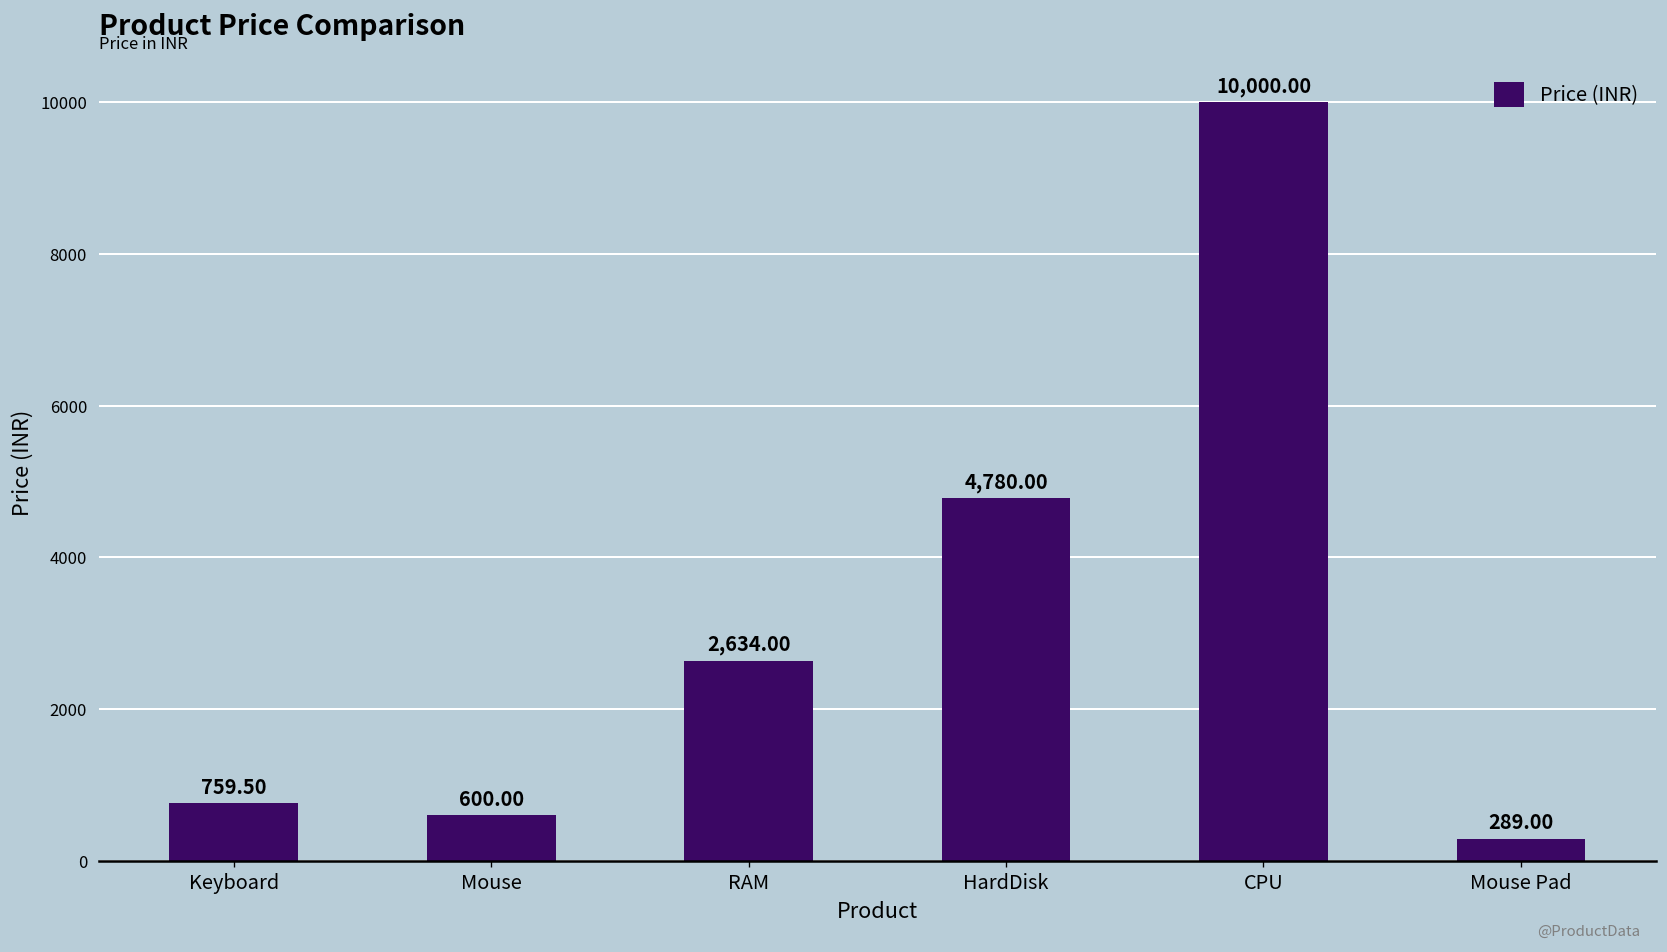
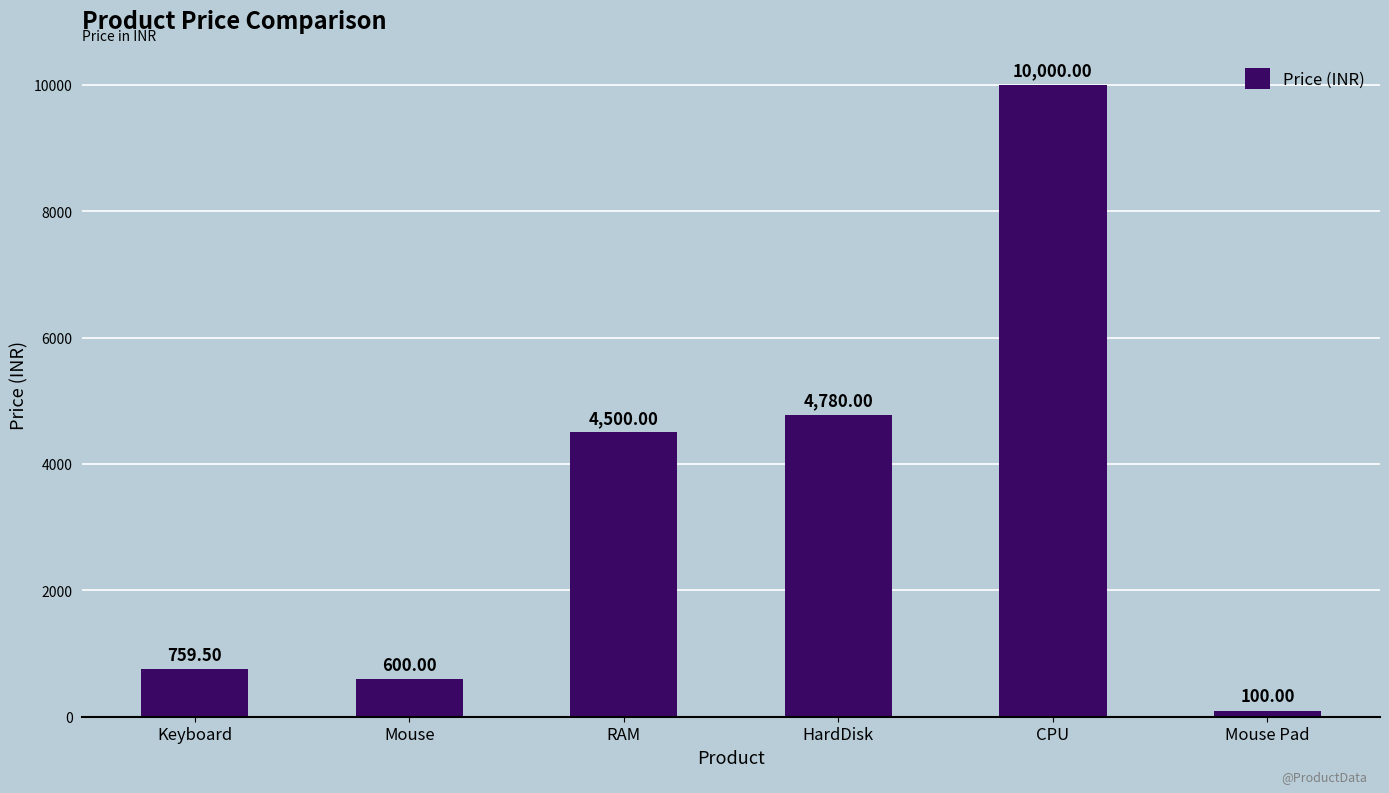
  {
    "Keyboard": "759.50",
    "Mouse": "600.00",
-   "RAM": "2,634.00",
+   "RAM": "4,500.00",
    "HardDisk": "4,780.00",
    "CPU": "10,000.00",
-   "Mouse Pad": "289.00"
+   "Mouse Pad": "100.00"
  }
